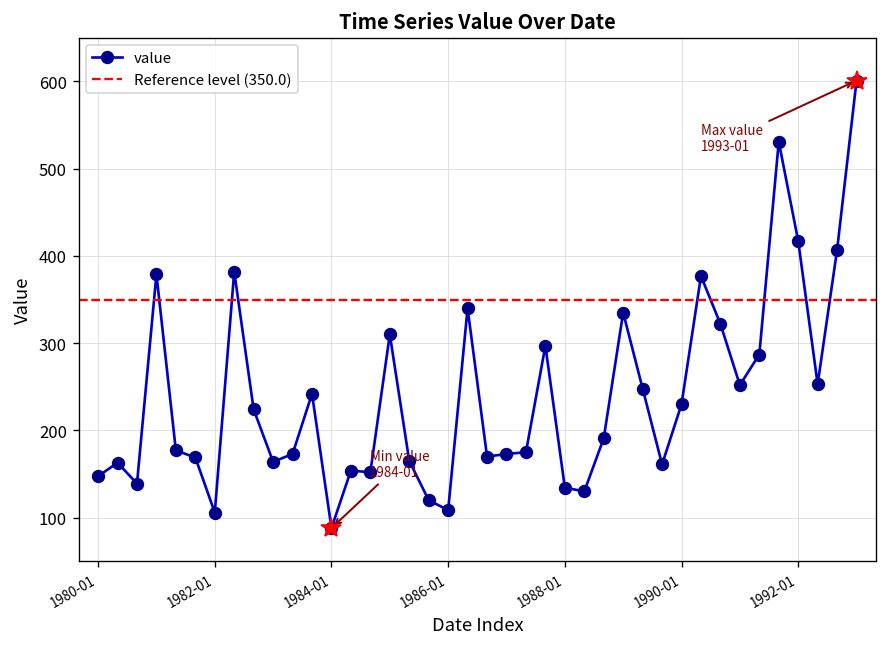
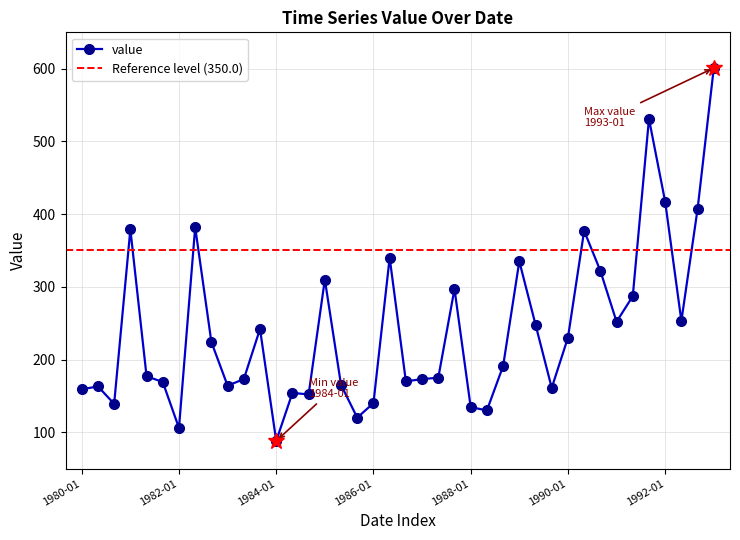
  {
    "value": {
-     "1980-01": 150,
+     "1980-01": 160,
      "1982-01": 110,
-     "1986-01": 110,
+     "1986-01": 140,
      "1988-01": 130,
      "1990-01": 230,
      "1992-01": 420
    }
  }
